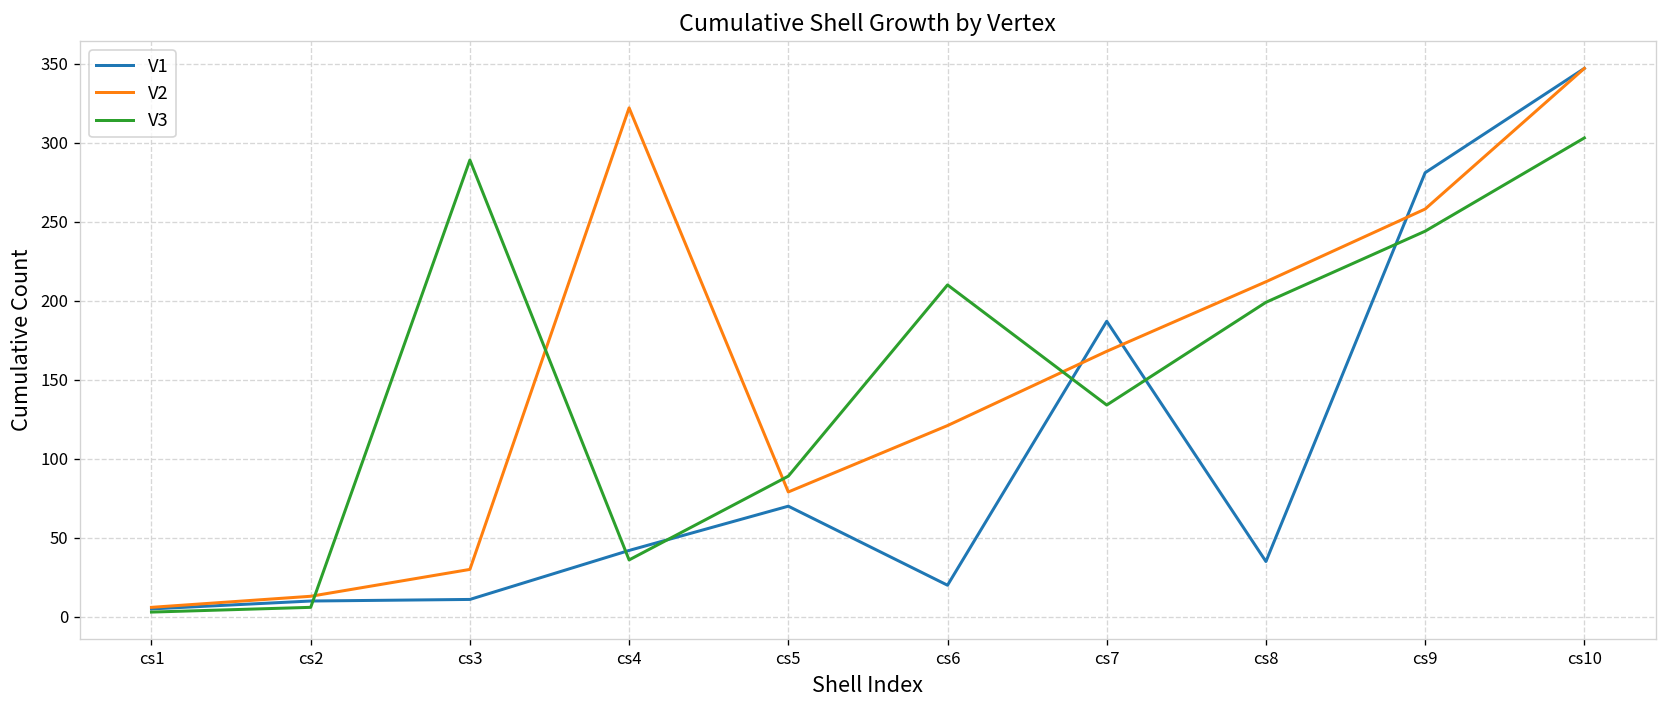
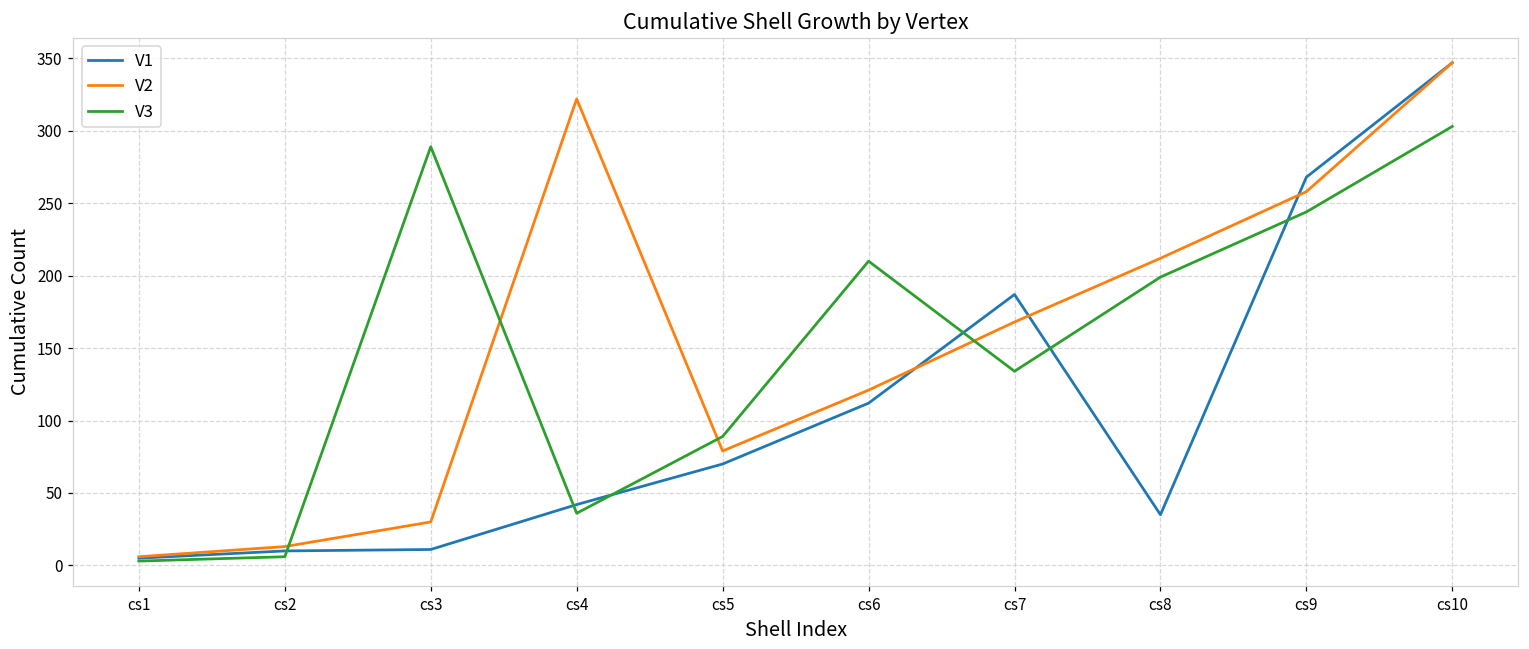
  {
    "V1": {
      "cs2": 10,
      "cs3": 11,
      "cs4": 42,
      "cs5": 70,
-     "cs6": 20,
+     "cs6": 112,
      "cs7": 187,
      "cs8": 35,
-     "cs9": 281
+     "cs9": 268
    },
    "V2": {
      "cs2": 13,
      "cs3": 30,
      "cs4": 322,
      "cs5": 79,
      "cs6": 121,
      "cs7": 168,
      "cs8": 212,
      "cs9": 258
    },
    "V3": {
      "cs1": 3,
      "cs2": 6,
      "cs3": 289,
      "cs4": 36,
      "cs5": 89,
      "cs6": 210,
      "cs7": 134,
      "cs8": 199,
      "cs9": 244,
      "cs10": 303
    }
  }
